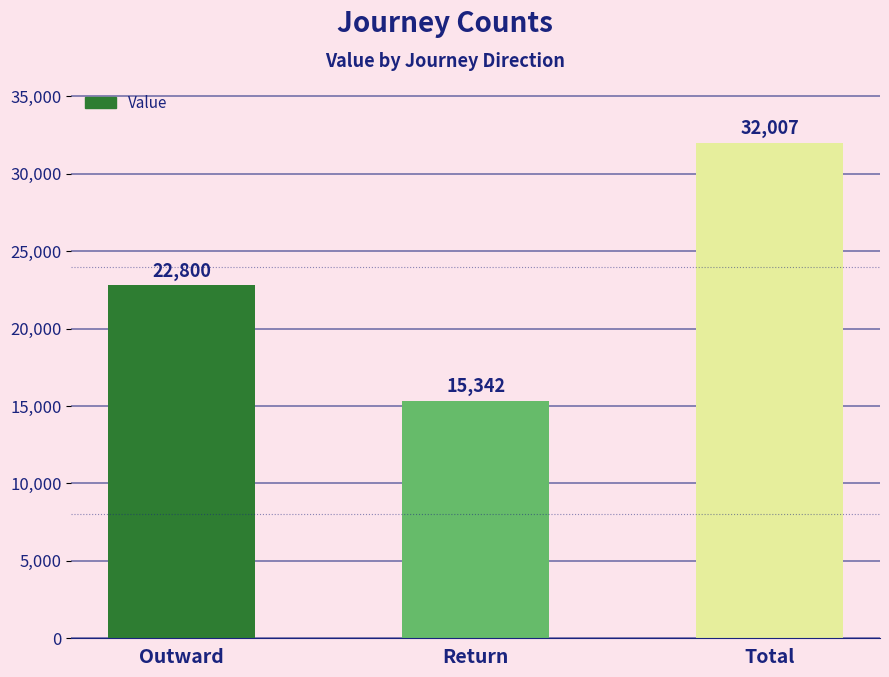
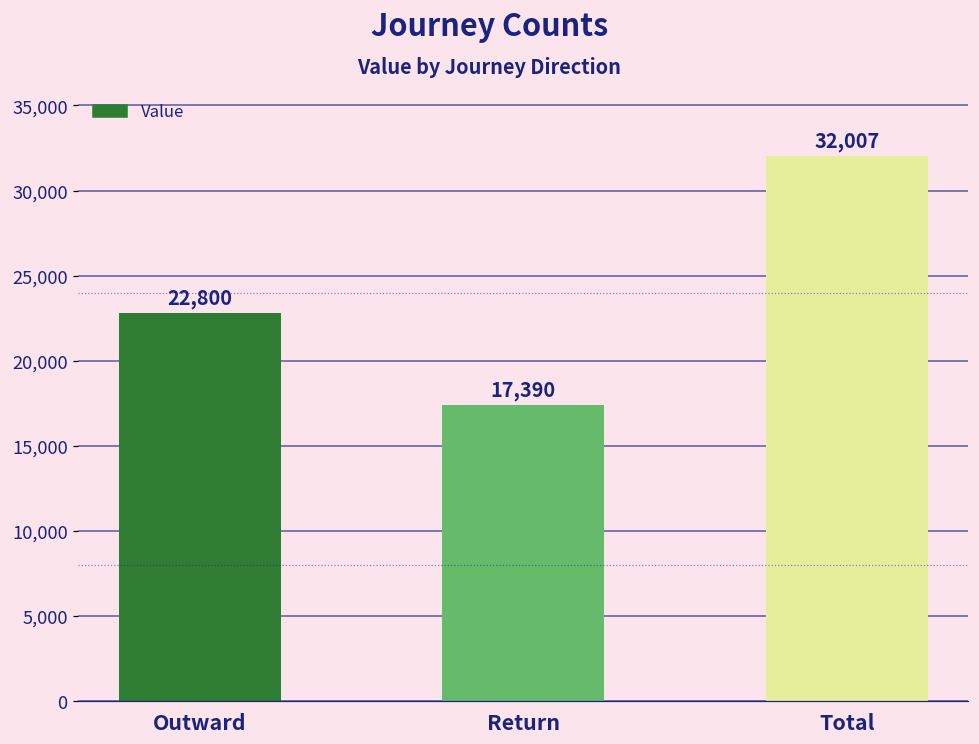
  {
    "Outward": "22,800",
-   "Return": "15,342",
+   "Return": "17,390",
    "Total": "32,007"
  }
